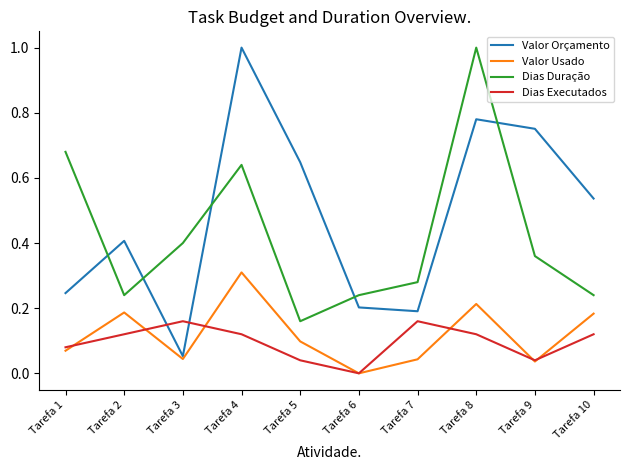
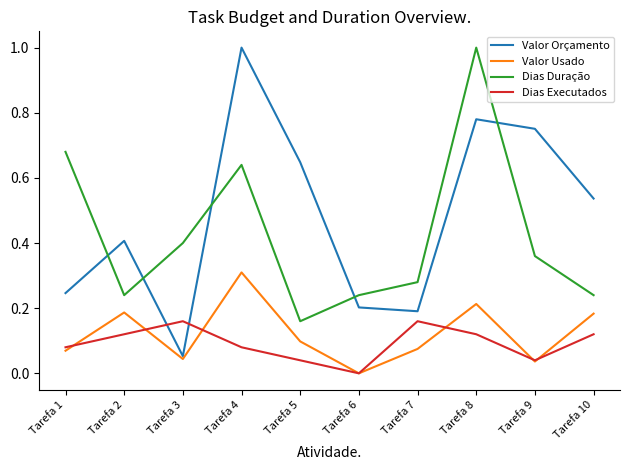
  {
    "Valor Orçamento": {
      "Tarefa 1": 0.25,
      "Tarefa 2": 0.41,
      "Tarefa 3": 0.05,
      "Tarefa 4": 1.00,
      "Tarefa 5": 0.65,
      "Tarefa 6": 0.20,
      "Tarefa 7": 0.19,
      "Tarefa 8": 0.78,
      "Tarefa 9": 0.75,
      "Tarefa 10": 0.54
    },
    "Valor Usado": {
      "Tarefa 1": 0.07,
      "Tarefa 2": 0.19,
      "Tarefa 3": 0.04,
      "Tarefa 4": 0.31,
      "Tarefa 5": 0.10,
-     "Tarefa 7": 0.04,
+     "Tarefa 7": 0.07,
      "Tarefa 8": 0.21,
      "Tarefa 10": 0.18
    },
    "Dias Duração": {
      "Tarefa 1": 0.68,
      "Tarefa 2": 0.24,
      "Tarefa 3": 0.40,
      "Tarefa 4": 0.64,
      "Tarefa 5": 0.16,
      "Tarefa 6": 0.24,
      "Tarefa 7": 0.28,
      "Tarefa 8": 1.00,
      "Tarefa 9": 0.36,
      "Tarefa 10": 0.24
    },
    "Dias Executados": {
      "Tarefa 1": 0.08,
      "Tarefa 2": 0.12,
      "Tarefa 3": 0.16,
-     "Tarefa 4": 0.12,
+     "Tarefa 4": 0.08,
      "Tarefa 5": 0.04,
      "Tarefa 7": 0.16,
      "Tarefa 8": 0.12,
      "Tarefa 10": 0.12
    }
  }
